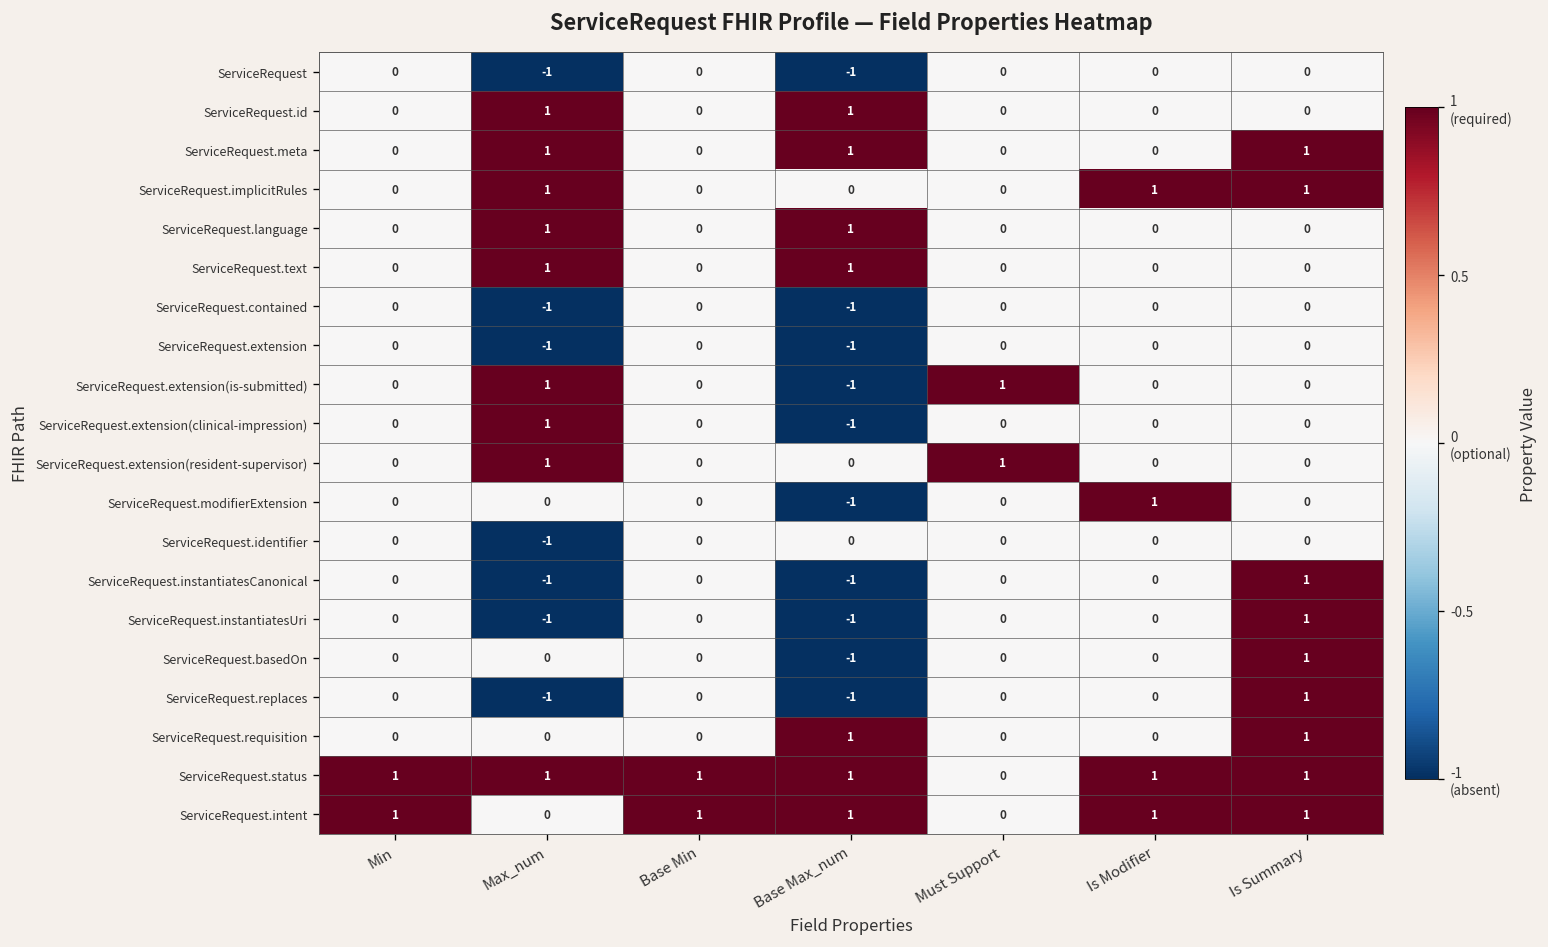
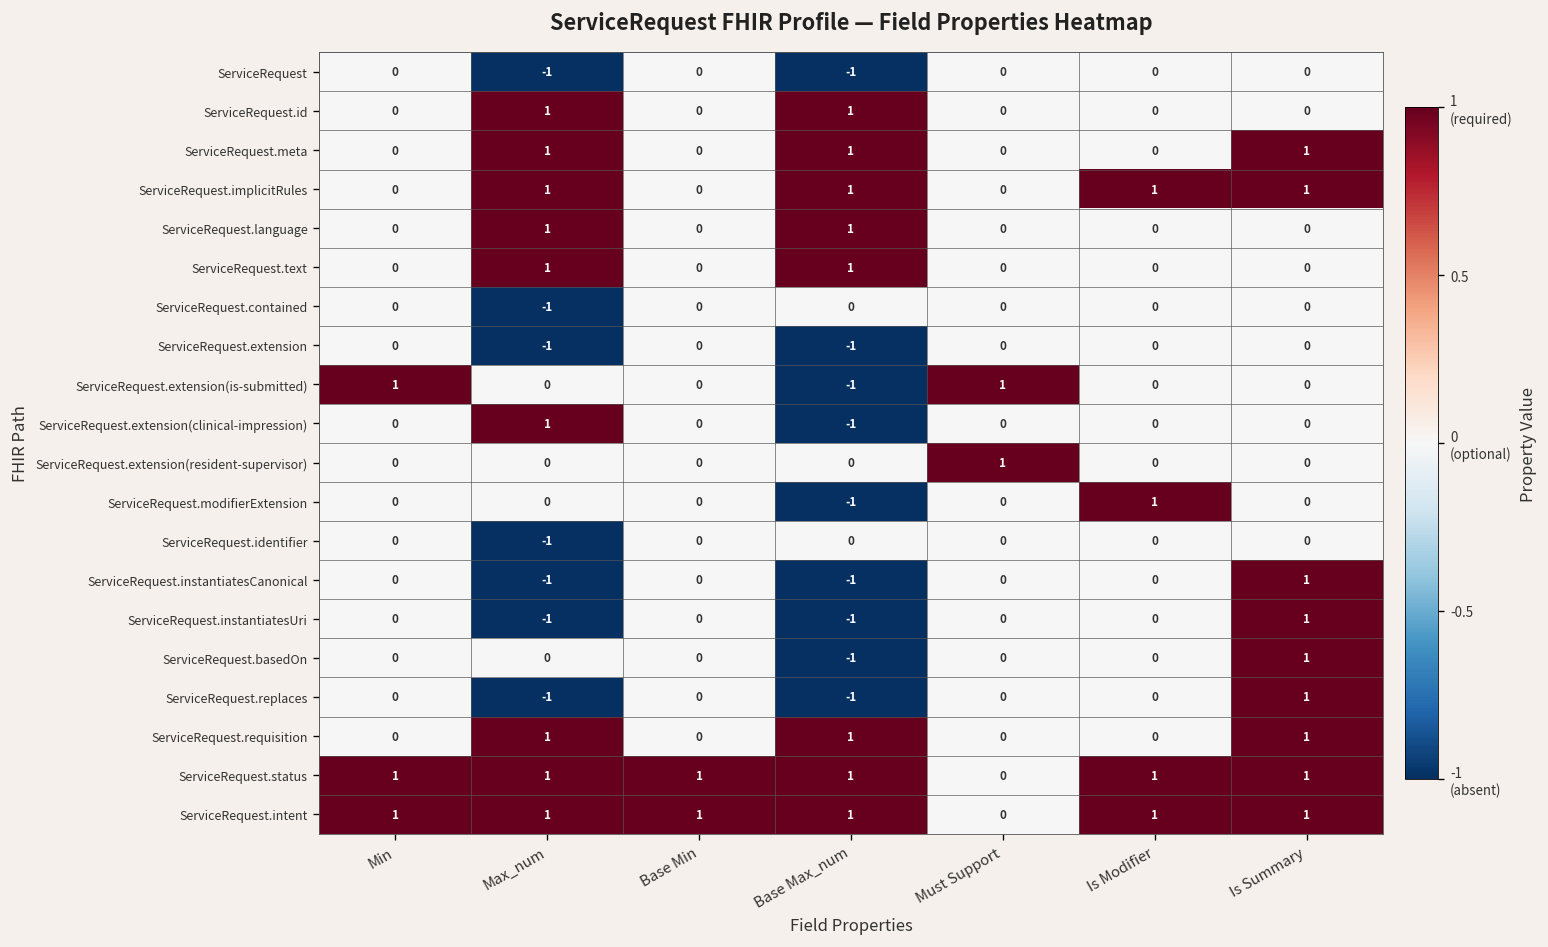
  {
    "ServiceRequest": {
      "Min": 0,
      "Max_num": -1,
      "Base Min": 0,
      "Base Max_num": -1,
      "Must Support": 0,
      "Is Modifier": 0,
      "Is Summary": 0
    },
    "ServiceRequest.id": {
      "Min": 0,
      "Max_num": 1,
      "Base Min": 0,
      "Base Max_num": 1,
      "Must Support": 0,
      "Is Modifier": 0,
      "Is Summary": 0
    },
    "ServiceRequest.meta": {
      "Min": 0,
      "Max_num": 1,
      "Base Min": 0,
      "Base Max_num": 1,
      "Must Support": 0,
      "Is Modifier": 0,
      "Is Summary": 1
    },
    "ServiceRequest.implicitRules": {
      "Min": 0,
      "Max_num": 1,
      "Base Min": 0,
-     "Base Max_num": 0,
+     "Base Max_num": 1,
      "Must Support": 0,
      "Is Modifier": 1,
      "Is Summary": 1
    },
    "ServiceRequest.language": {
      "Min": 0,
      "Max_num": 1,
      "Base Min": 0,
      "Base Max_num": 1,
      "Must Support": 0,
      "Is Modifier": 0,
      "Is Summary": 0
    },
    "ServiceRequest.text": {
      "Min": 0,
      "Max_num": 1,
      "Base Min": 0,
      "Base Max_num": 1,
      "Must Support": 0,
      "Is Modifier": 0,
      "Is Summary": 0
    },
    "ServiceRequest.contained": {
      "Min": 0,
      "Max_num": -1,
      "Base Min": 0,
-     "Base Max_num": -1,
+     "Base Max_num": 0,
      "Must Support": 0,
      "Is Modifier": 0,
      "Is Summary": 0
    },
    "ServiceRequest.extension": {
      "Min": 0,
      "Max_num": -1,
      "Base Min": 0,
      "Base Max_num": -1,
      "Must Support": 0,
      "Is Modifier": 0,
      "Is Summary": 0
    },
    "ServiceRequest.extension(is-submitted)": {
-     "Min": 0,
-     "Max_num": 1,
+     "Min": 1,
+     "Max_num": 0,
      "Base Min": 0,
      "Base Max_num": -1,
      "Must Support": 1,
      "Is Modifier": 0,
      "Is Summary": 0
    },
    "ServiceRequest.extension(clinical-impression)": {
      "Min": 0,
      "Max_num": 1,
      "Base Min": 0,
      "Base Max_num": -1,
      "Must Support": 0,
      "Is Modifier": 0,
      "Is Summary": 0
    },
    "ServiceRequest.extension(resident-supervisor)": {
      "Min": 0,
-     "Max_num": 1,
+     "Max_num": 0,
      "Base Min": 0,
      "Base Max_num": 0,
      "Must Support": 1,
      "Is Modifier": 0,
      "Is Summary": 0
    },
    "ServiceRequest.modifierExtension": {
      "Min": 0,
      "Max_num": 0,
      "Base Min": 0,
      "Base Max_num": -1,
      "Must Support": 0,
      "Is Modifier": 1,
      "Is Summary": 0
    },
    "ServiceRequest.identifier": {
      "Min": 0,
      "Max_num": -1,
      "Base Min": 0,
      "Base Max_num": 0,
      "Must Support": 0,
      "Is Modifier": 0,
      "Is Summary": 0
    },
    "ServiceRequest.instantiatesCanonical": {
      "Min": 0,
      "Max_num": -1,
      "Base Min": 0,
      "Base Max_num": -1,
      "Must Support": 0,
      "Is Modifier": 0,
      "Is Summary": 1
    },
    "ServiceRequest.instantiatesUri": {
      "Min": 0,
      "Max_num": -1,
      "Base Min": 0,
      "Base Max_num": -1,
      "Must Support": 0,
      "Is Modifier": 0,
      "Is Summary": 1
    },
    "ServiceRequest.basedOn": {
      "Min": 0,
      "Max_num": 0,
      "Base Min": 0,
      "Base Max_num": -1,
      "Must Support": 0,
      "Is Modifier": 0,
      "Is Summary": 1
    },
    "ServiceRequest.replaces": {
      "Min": 0,
      "Max_num": -1,
      "Base Min": 0,
      "Base Max_num": -1,
      "Must Support": 0,
      "Is Modifier": 0,
      "Is Summary": 1
    },
    "ServiceRequest.requisition": {
      "Min": 0,
-     "Max_num": 0,
+     "Max_num": 1,
      "Base Min": 0,
      "Base Max_num": 1,
      "Must Support": 0,
      "Is Modifier": 0,
      "Is Summary": 1
    },
    "ServiceRequest.status": {
      "Min": 1,
      "Max_num": 1,
      "Base Min": 1,
      "Base Max_num": 1,
      "Must Support": 0,
      "Is Modifier": 1,
      "Is Summary": 1
    },
    "ServiceRequest.intent": {
      "Min": 1,
-     "Max_num": 0,
+     "Max_num": 1,
      "Base Min": 1,
      "Base Max_num": 1,
      "Must Support": 0,
      "Is Modifier": 1,
      "Is Summary": 1
    }
  }
